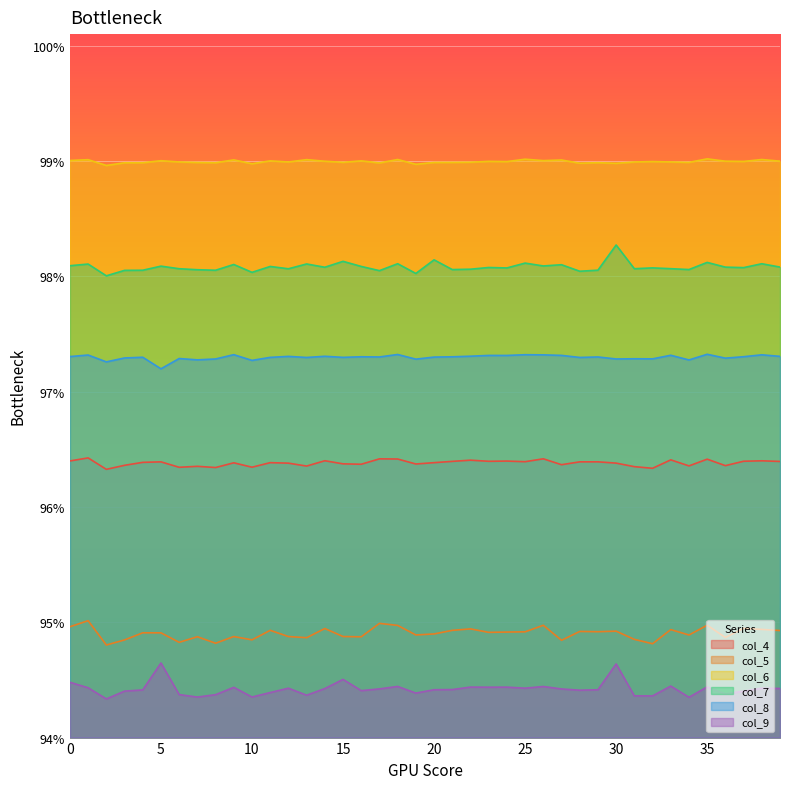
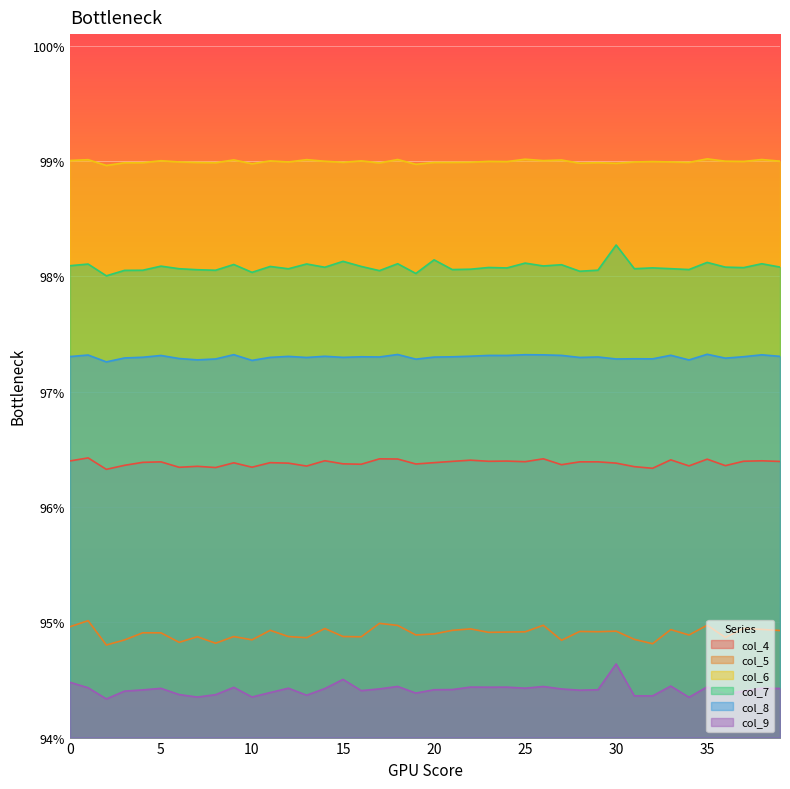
  {
    "col_7": {
      "0": "98.09%",
      "5": "98.09%",
      "10": "98.03%",
      "15": "98.13%",
      "20": "98.14%",
      "25": "98.11%",
      "30": "98.27%",
      "35": "98.12%"
    },
    "col_8": {
      "0": "97.30%",
-     "5": "97.20%",
+     "5": "97.31%",
      "10": "97.27%",
      "15": "97.30%",
      "20": "97.30%",
      "25": "97.32%",
      "30": "97.28%",
      "35": "97.32%"
    },
    "col_9": {
      "0": "94.48%",
-     "5": "94.65%",
+     "5": "94.43%",
      "10": "94.35%",
      "15": "94.50%",
      "20": "94.41%",
      "25": "94.43%",
      "30": "94.64%"
    }
  }
